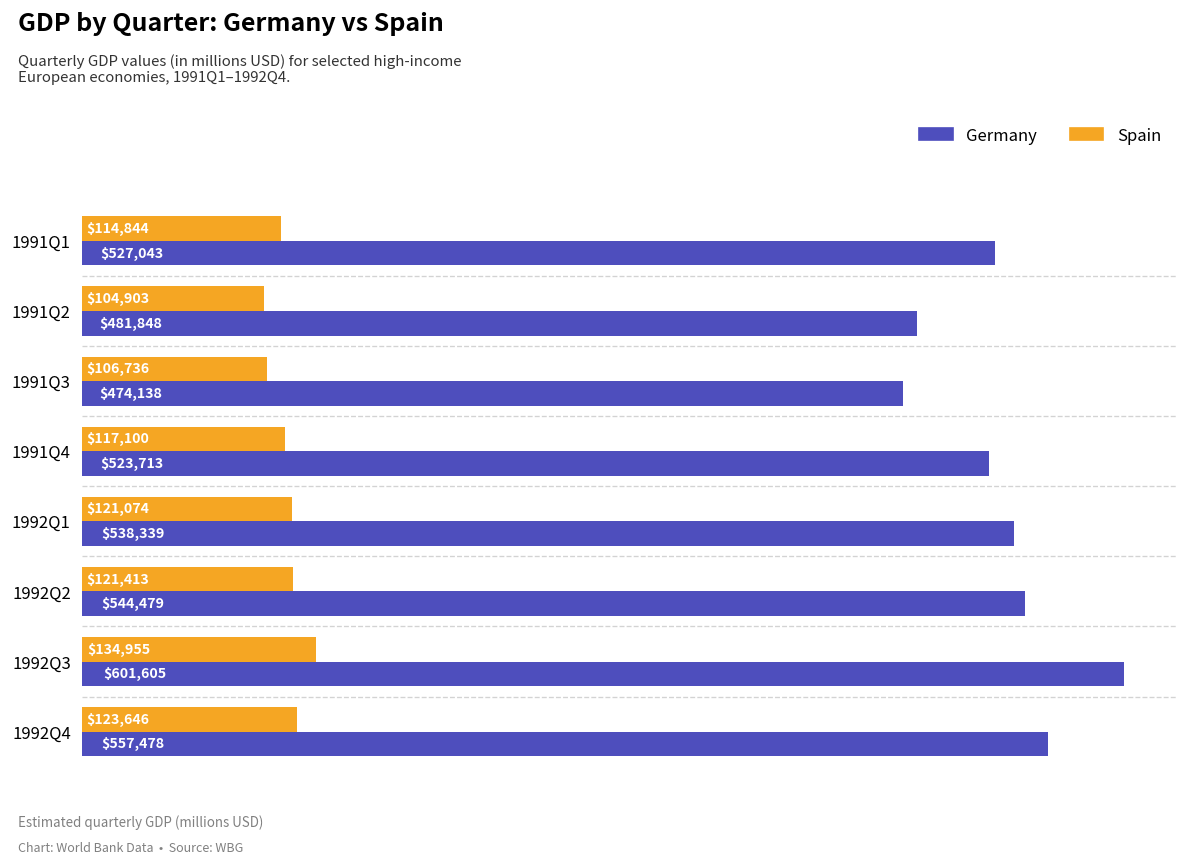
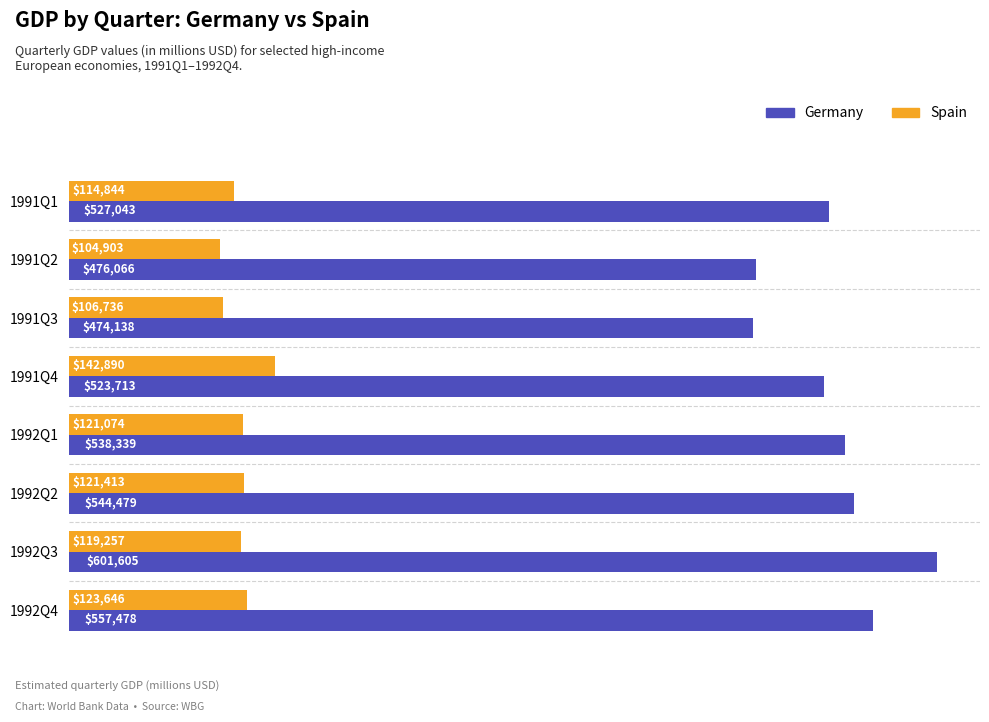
  {
    "Germany": {
      "1991Q1": "$527,043",
-     "1991Q2": "$481,848",
+     "1991Q2": "$476,066",
      "1991Q3": "$474,138",
      "1991Q4": "$523,713",
      "1992Q1": "$538,339",
      "1992Q2": "$544,479",
      "1992Q3": "$601,605",
      "1992Q4": "$557,478"
    },
    "Spain": {
      "1991Q1": "$114,844",
      "1991Q2": "$104,903",
      "1991Q3": "$106,736",
-     "1991Q4": "$117,100",
+     "1991Q4": "$142,890",
      "1992Q1": "$121,074",
      "1992Q2": "$121,413",
-     "1992Q3": "$134,955",
+     "1992Q3": "$119,257",
      "1992Q4": "$123,646"
    }
  }
